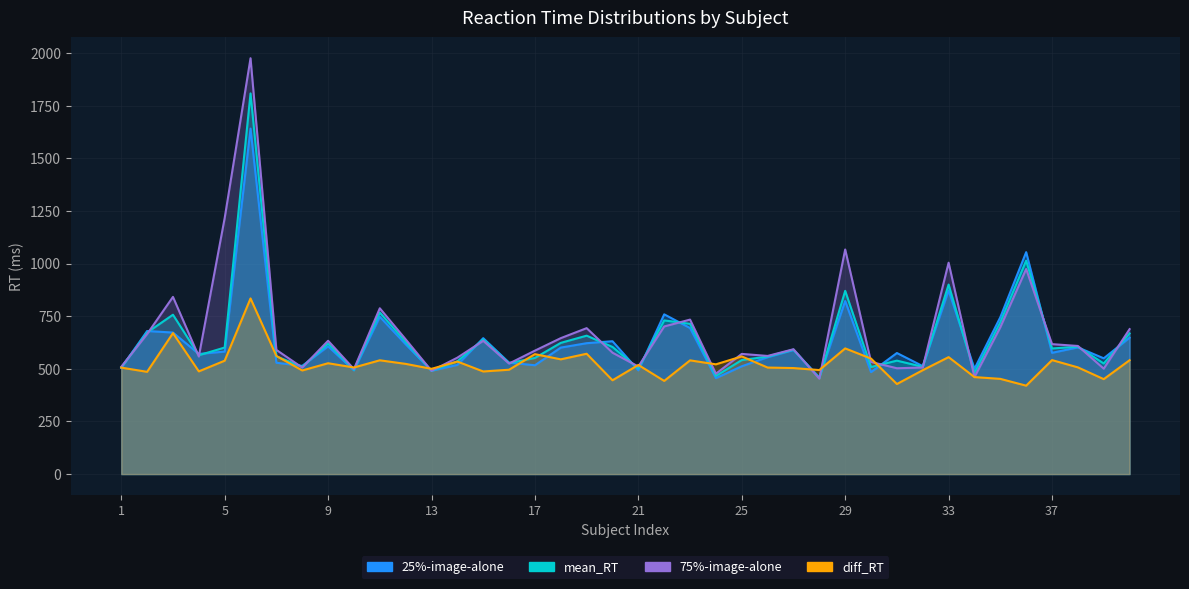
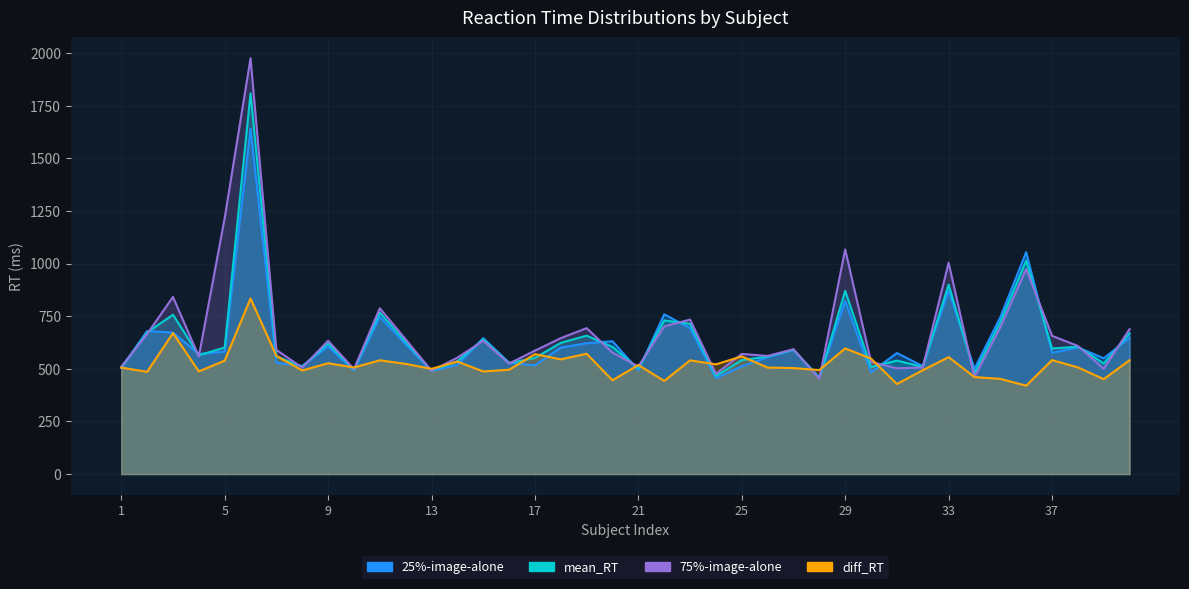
  {
    "75%-image-alone": {
      "5": 1220,
      "9": 630,
      "17": 590,
      "25": 570,
      "29": 1070,
      "33": 1000,
-     "37": 620
+     "37": 660
    }
  }
